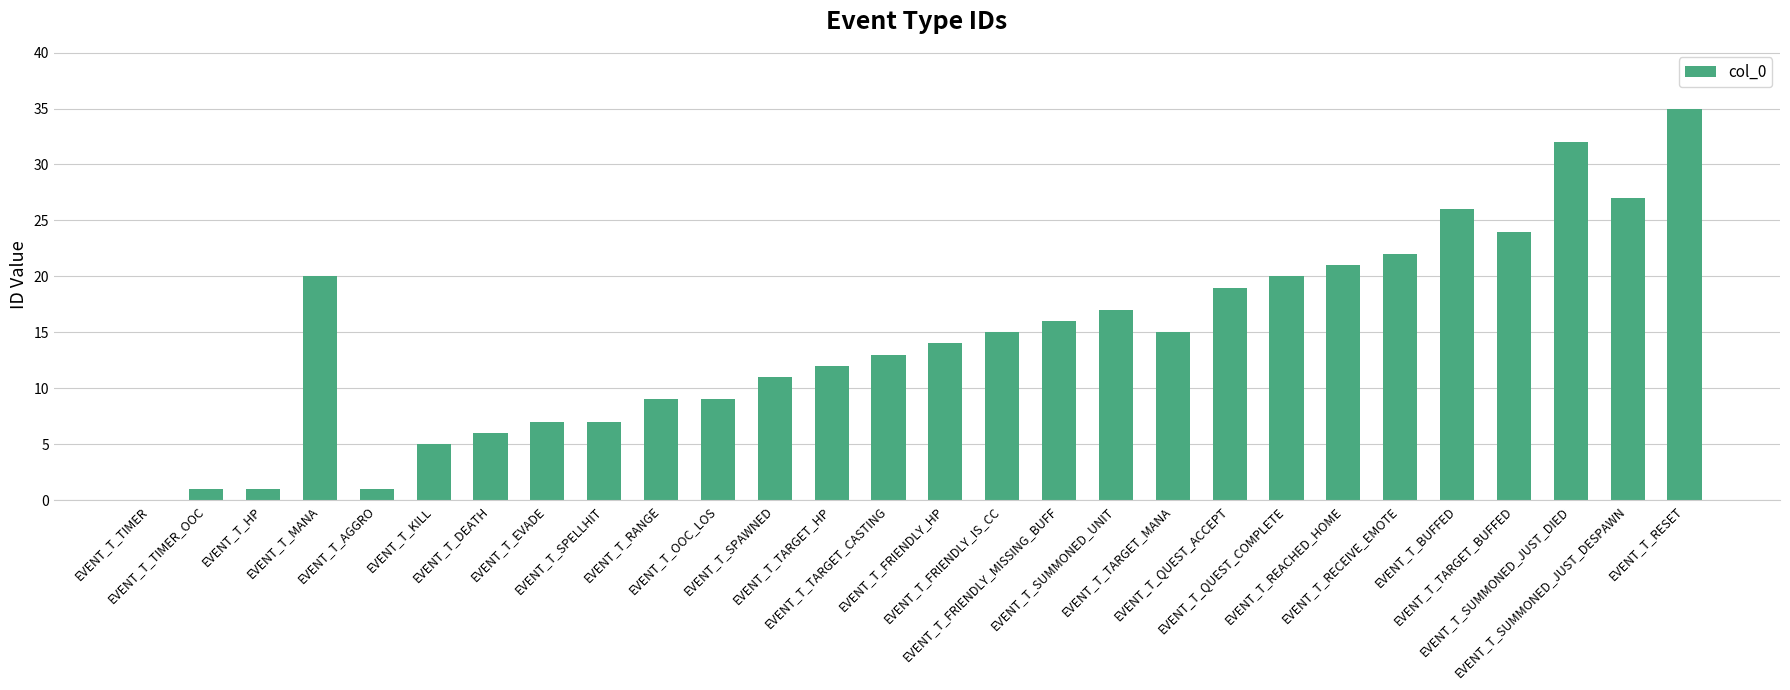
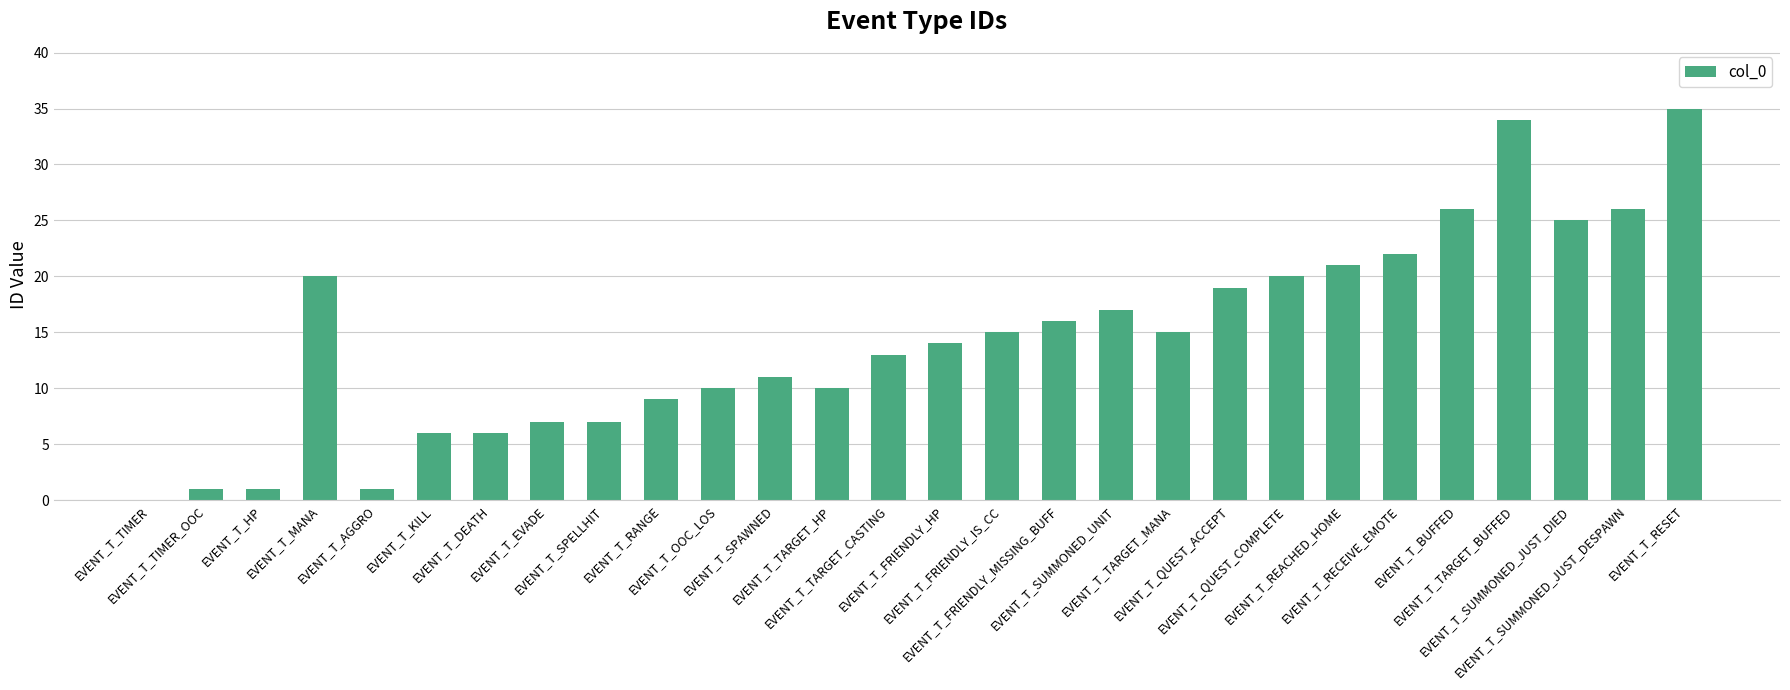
  {
    "EVENT_T_TIMER": 0,
    "EVENT_T_TIMER_OOC": 1,
    "EVENT_T_HP": 1,
    "EVENT_T_MANA": 20,
    "EVENT_T_AGGRO": 1,
-   "EVENT_T_KILL": 5,
+   "EVENT_T_KILL": 6,
    "EVENT_T_DEATH": 6,
    "EVENT_T_EVADE": 7,
    "EVENT_T_SPELLHIT": 7,
    "EVENT_T_RANGE": 9,
-   "EVENT_T_OOC_LOS": 9,
+   "EVENT_T_OOC_LOS": 10,
    "EVENT_T_SPAWNED": 11,
-   "EVENT_T_TARGET_HP": 12,
+   "EVENT_T_TARGET_HP": 10,
    "EVENT_T_TARGET_CASTING": 13,
    "EVENT_T_FRIENDLY_HP": 14,
    "EVENT_T_FRIENDLY_IS_CC": 15,
    "EVENT_T_FRIENDLY_MISSING_BUFF": 16,
    "EVENT_T_SUMMONED_UNIT": 17,
    "EVENT_T_TARGET_MANA": 15,
    "EVENT_T_QUEST_ACCEPT": 19,
    "EVENT_T_QUEST_COMPLETE": 20,
    "EVENT_T_REACHED_HOME": 21,
    "EVENT_T_RECEIVE_EMOTE": 22,
    "EVENT_T_BUFFED": 26,
-   "EVENT_T_TARGET_BUFFED": 24,
-   "EVENT_T_SUMMONED_JUST_DIED": 32,
-   "EVENT_T_SUMMONED_JUST_DESPAWN": 27,
+   "EVENT_T_TARGET_BUFFED": 34,
+   "EVENT_T_SUMMONED_JUST_DIED": 25,
+   "EVENT_T_SUMMONED_JUST_DESPAWN": 26,
    "EVENT_T_RESET": 35
  }
